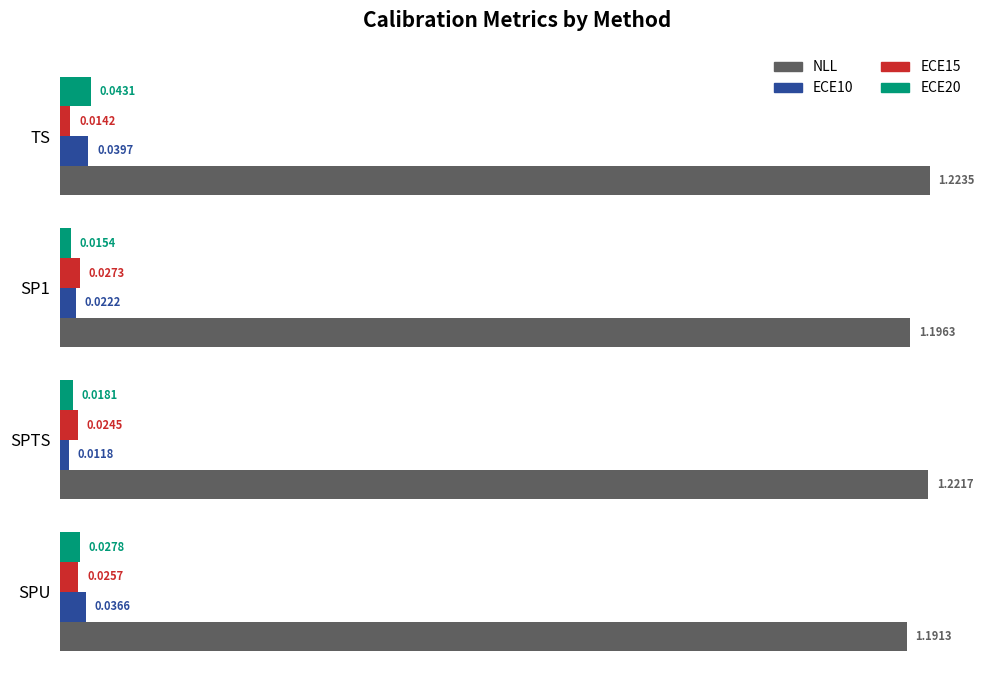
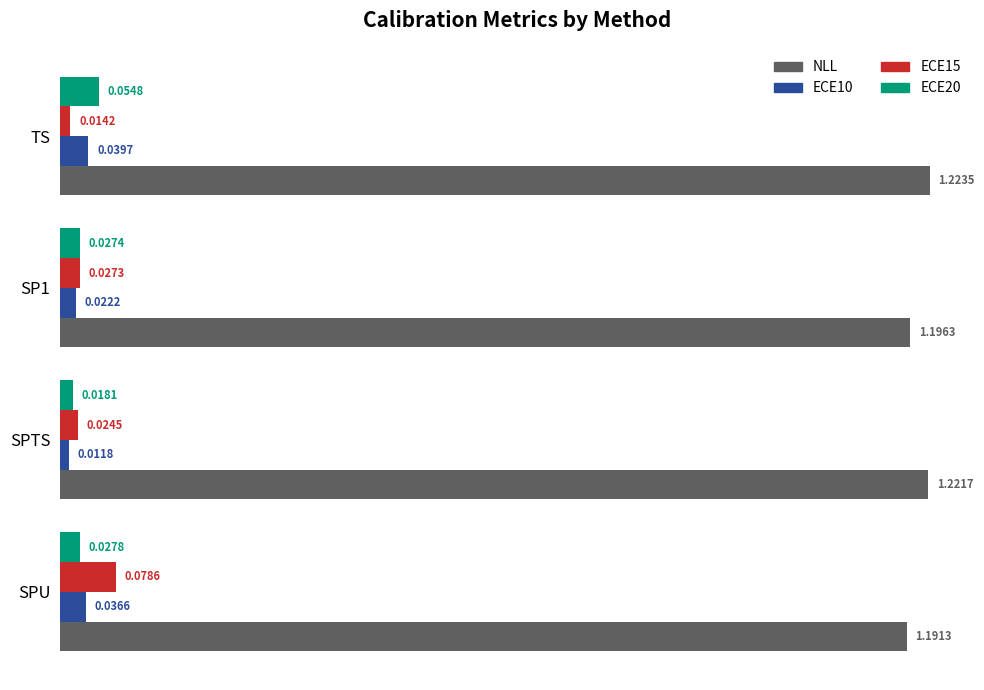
  {
    "NLL": {
      "TS": 1.2235,
      "SP1": 1.1963,
      "SPTS": 1.2217,
      "SPU": 1.1913
    },
    "ECE10": {
      "TS": 0.0397,
      "SP1": 0.0222,
      "SPTS": 0.0118,
      "SPU": 0.0366
    },
    "ECE15": {
      "TS": 0.0142,
      "SP1": 0.0273,
      "SPTS": 0.0245,
-     "SPU": 0.0257
+     "SPU": 0.0786
    },
    "ECE20": {
-     "TS": 0.0431,
-     "SP1": 0.0154,
+     "TS": 0.0548,
+     "SP1": 0.0274,
      "SPTS": 0.0181,
      "SPU": 0.0278
    }
  }
